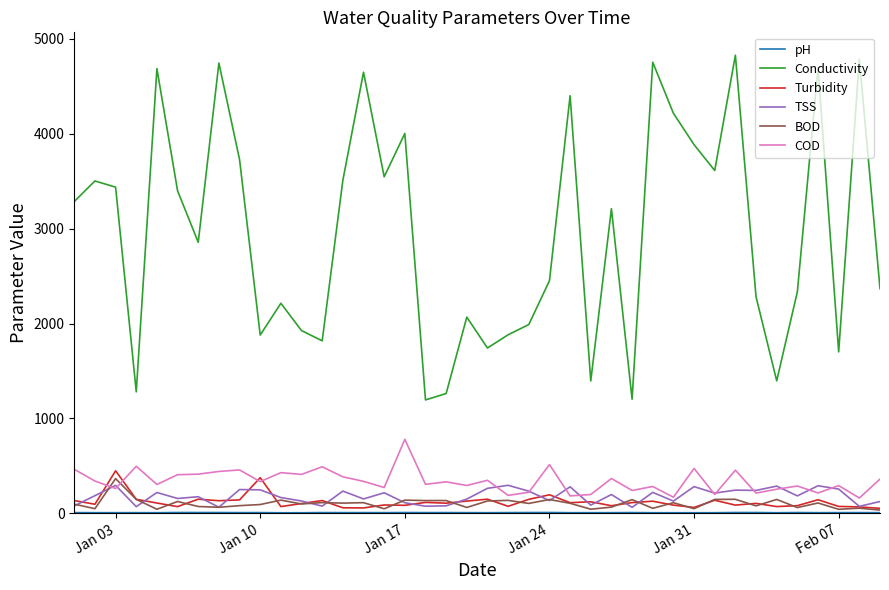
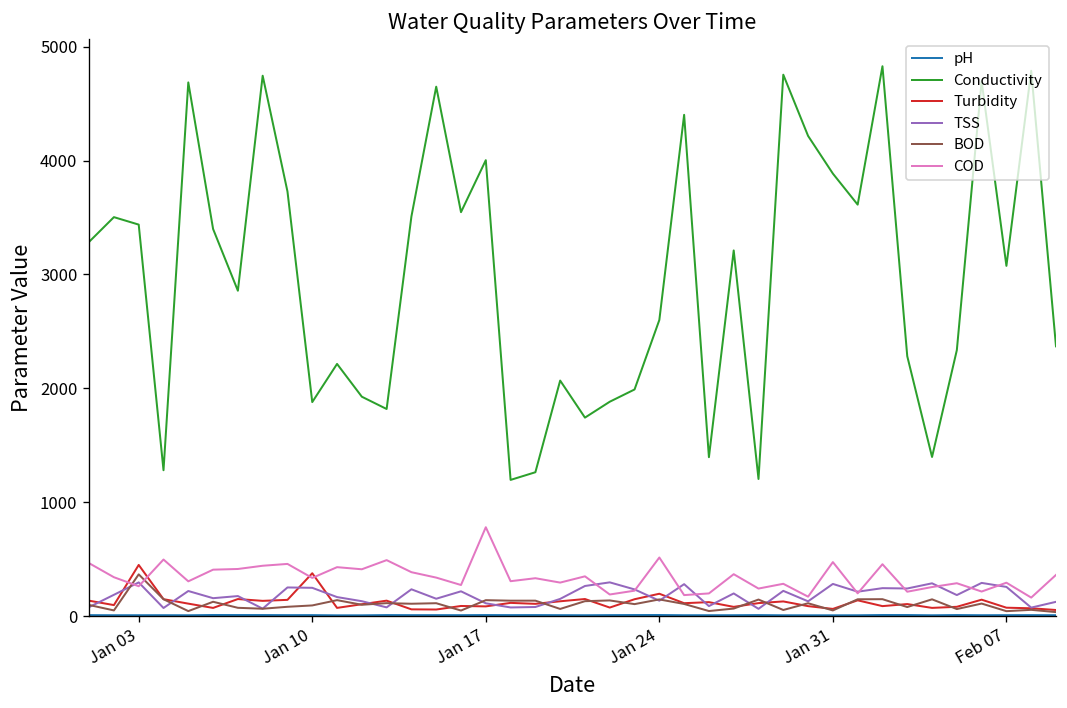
  {
    "pH": {
      "Jan 03": 0,
      "Jan 10": 0,
      "Jan 17": 0,
      "Jan 24": 0,
      "Jan 31": 0,
      "Feb 07": 0
    },
    "Conductivity": {
      "Jan 03": 3400,
      "Jan 10": 1900,
      "Jan 17": 4000,
-     "Jan 24": 2500,
+     "Jan 24": 2600,
      "Jan 31": 3900,
-     "Feb 07": 1700
+     "Feb 07": 3100
    },
    "Turbidity": {
      "Jan 03": 400,
      "Jan 10": 400,
      "Jan 17": 100,
      "Jan 24": 200,
      "Feb 07": 100
    },
    "TSS": {
      "Jan 03": 300,
      "Jan 10": 200,
      "Jan 17": 100,
      "Jan 31": 300,
      "Feb 07": 300
    },
    "BOD": {
      "Jan 03": 400,
      "Jan 10": 100,
      "Jan 17": 100,
      "Feb 07": 0
    },
    "COD": {
      "Jan 03": 300,
      "Jan 10": 300,
      "Jan 17": 800,
      "Jan 24": 500,
      "Jan 31": 500,
      "Feb 07": 300
    }
  }
